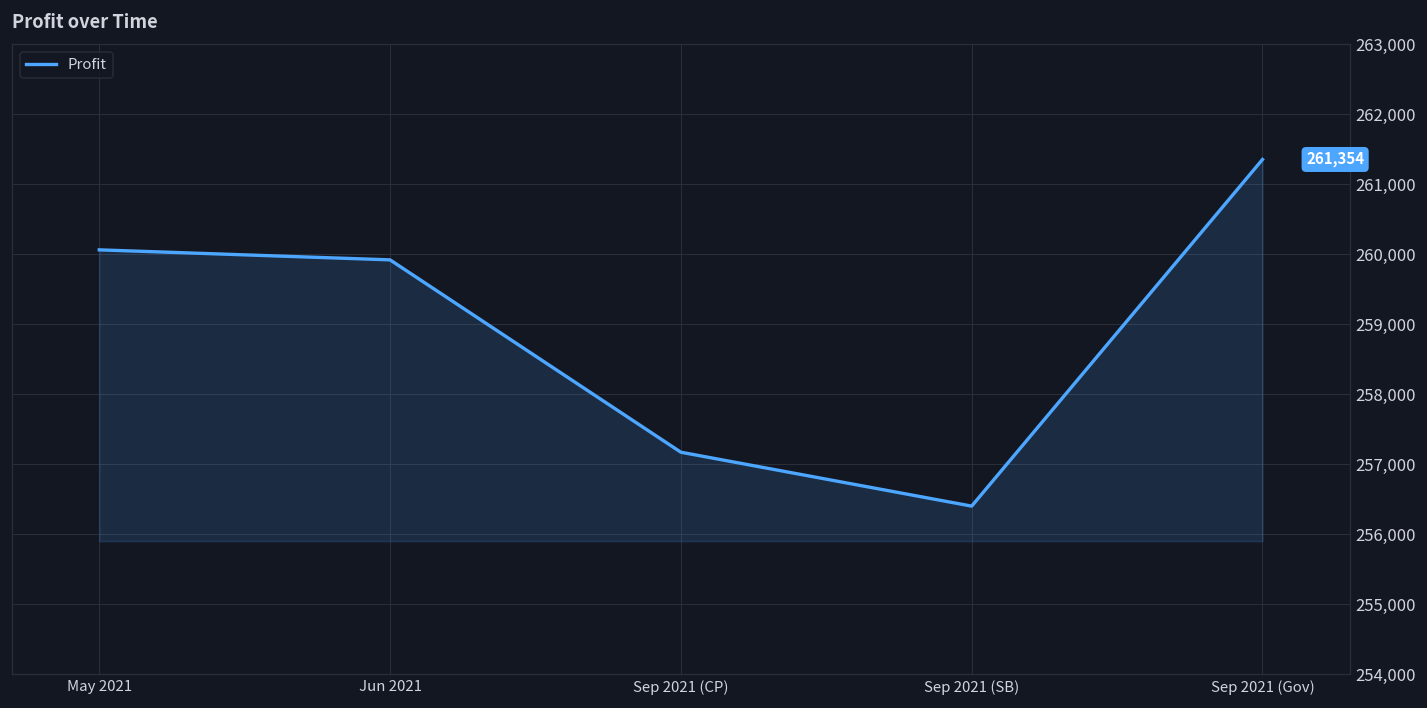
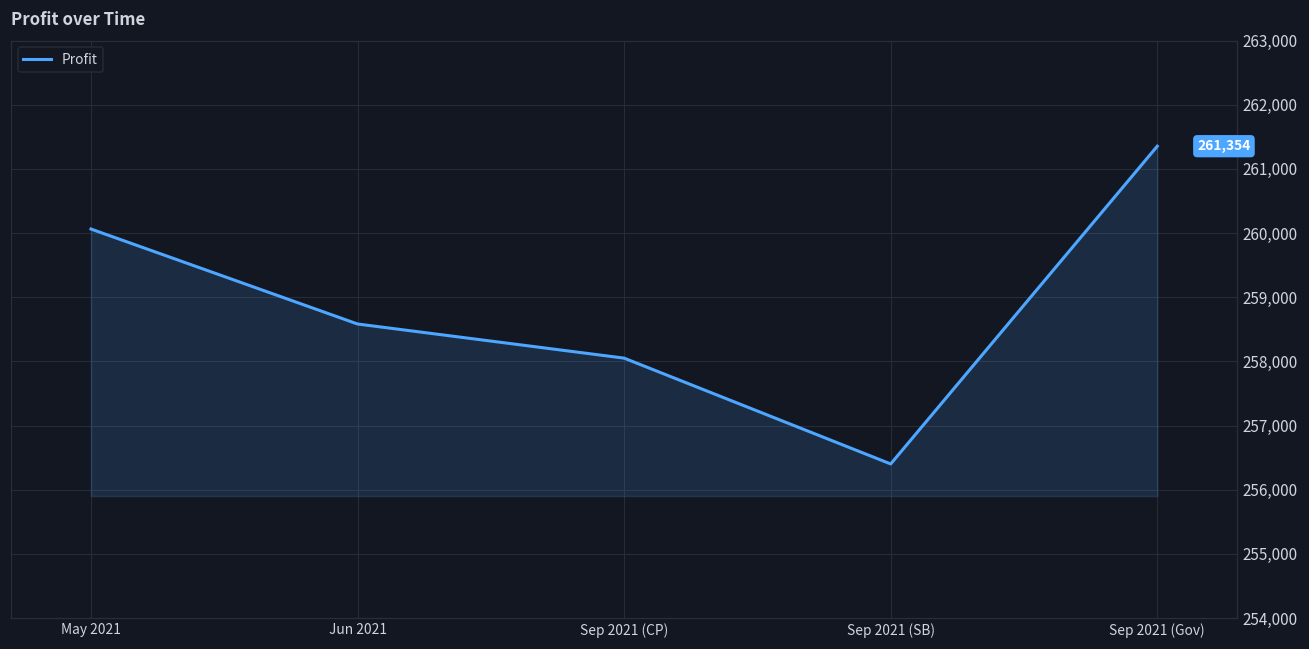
  {
    "May 2021": "260,100",
-   "Jun 2021": "259,900",
-   "Sep 2021 (CP)": "257,200",
+   "Jun 2021": "258,600",
+   "Sep 2021 (CP)": "258,100",
    "Sep 2021 (SB)": "256,400",
    "Sep 2021 (Gov)": "261,400"
  }
